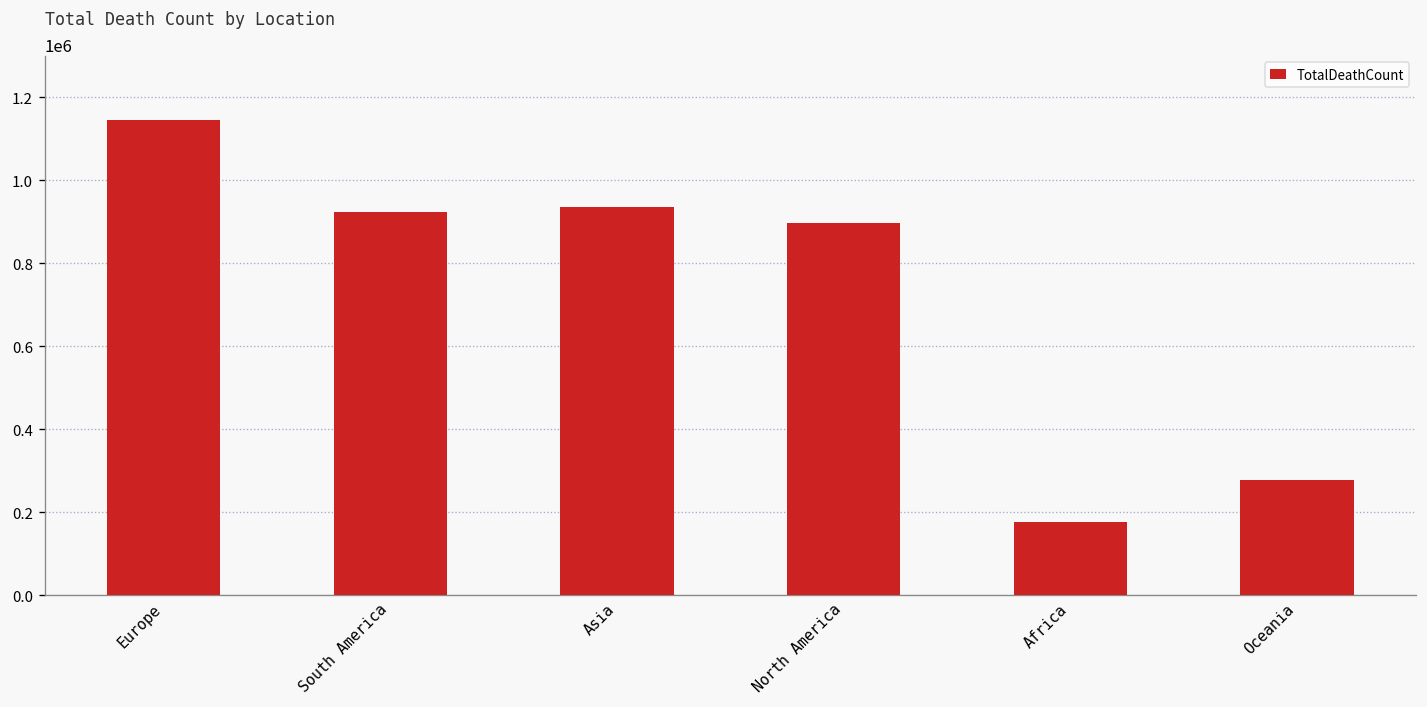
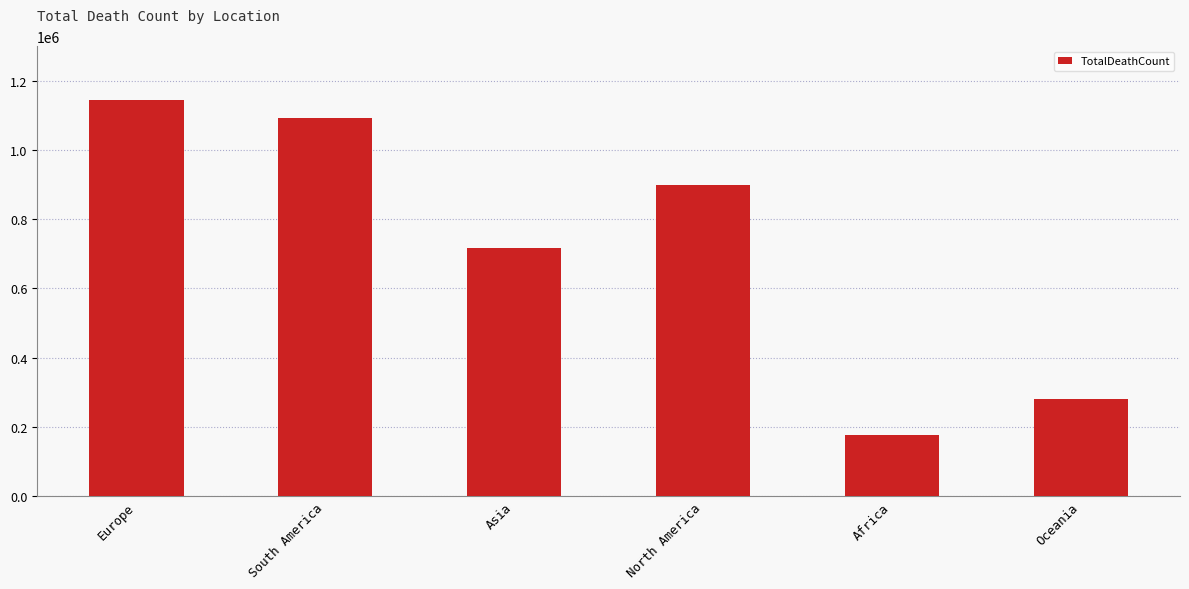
  {
    "Europe": 1140000,
-   "South America": 920000,
-   "Asia": 940000,
+   "South America": 1090000,
+   "Asia": 720000,
    "North America": 900000,
    "Africa": 180000,
    "Oceania": 280000
  }
